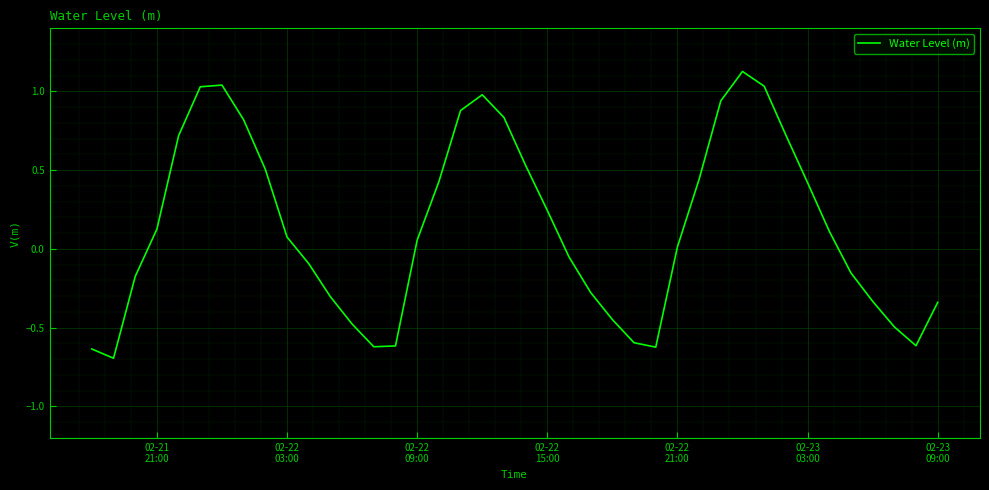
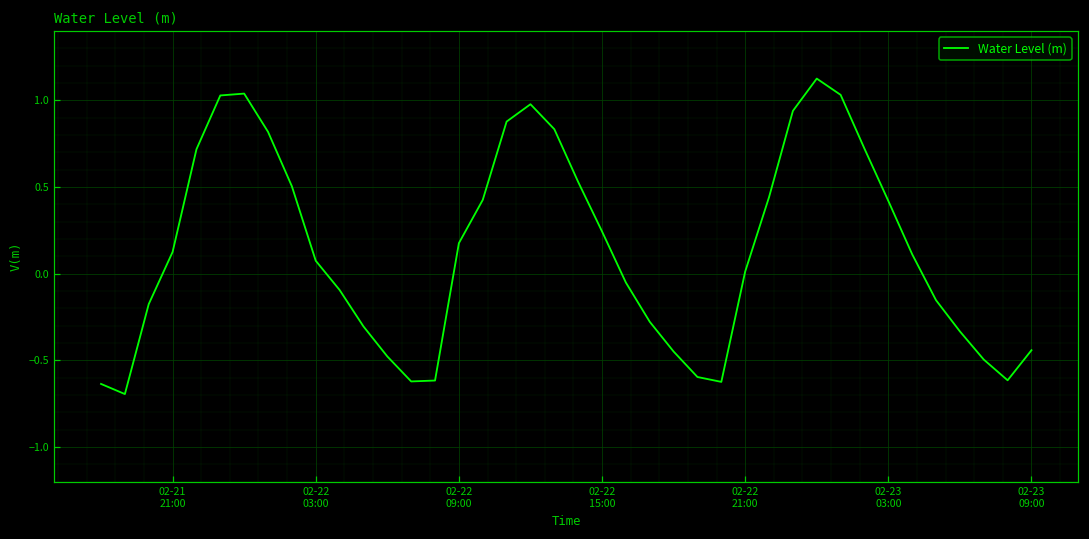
  {
    "02-21 21:00": 0.13,
    "02-22 03:00": 0.08,
-   "02-22 09:00": 0.06,
+   "02-22 09:00": 0.18,
    "02-22 15:00": 0.24,
    "02-22 21:00": 0.01,
    "02-23 03:00": 0.42,
-   "02-23 09:00": -0.34
+   "02-23 09:00": -0.44
  }
